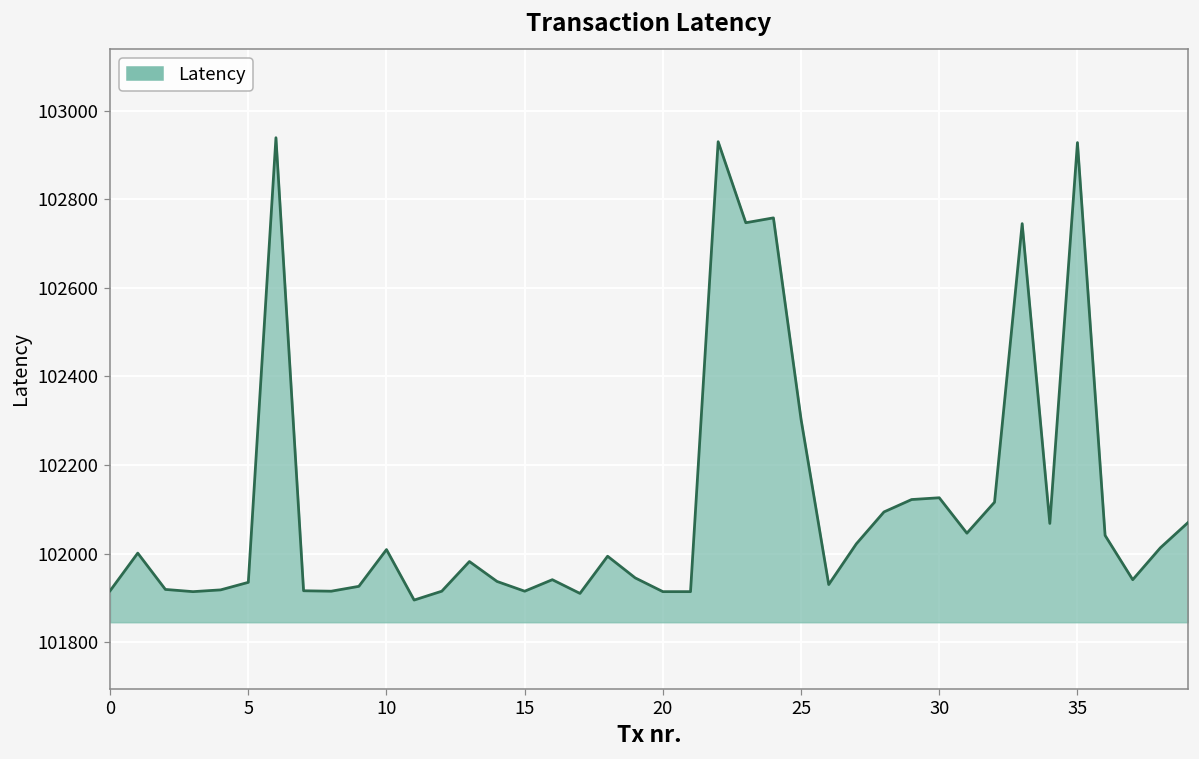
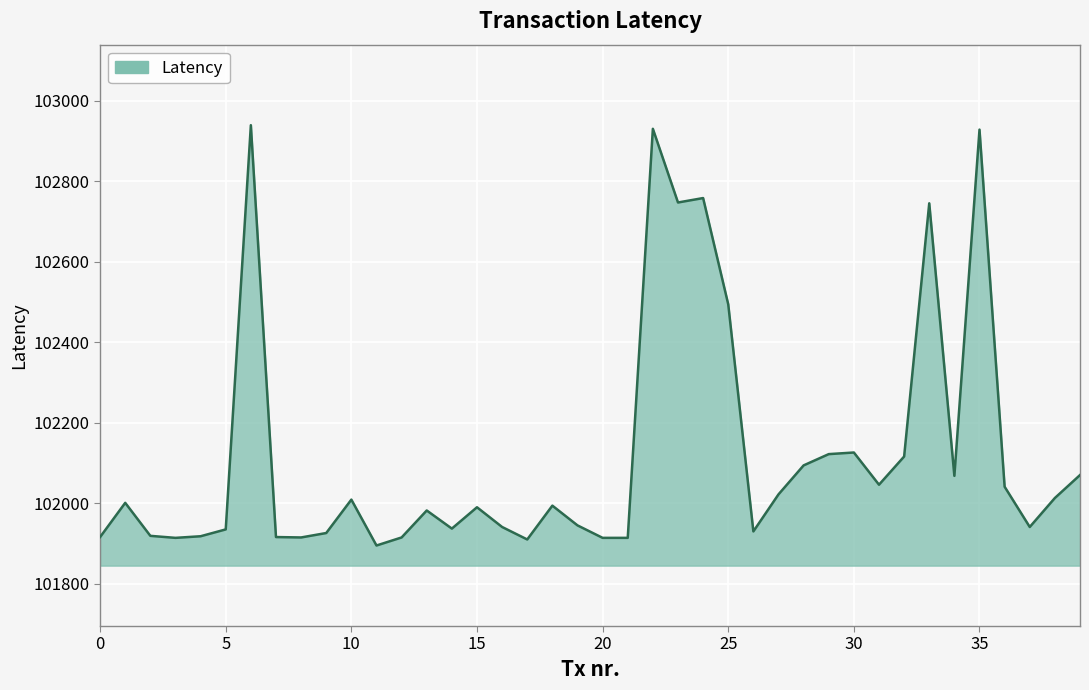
  {
    "0": 101920,
    "5": 101940,
    "10": 102010,
-   "15": 101920,
+   "15": 101990,
    "20": 101910,
-   "25": 102300,
+   "25": 102490,
    "30": 102130,
    "35": 102930
  }
